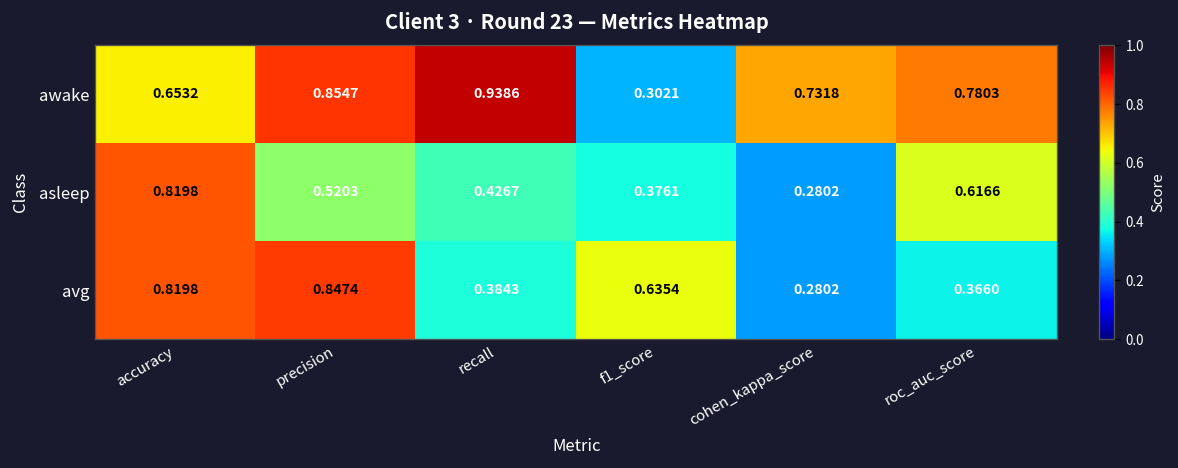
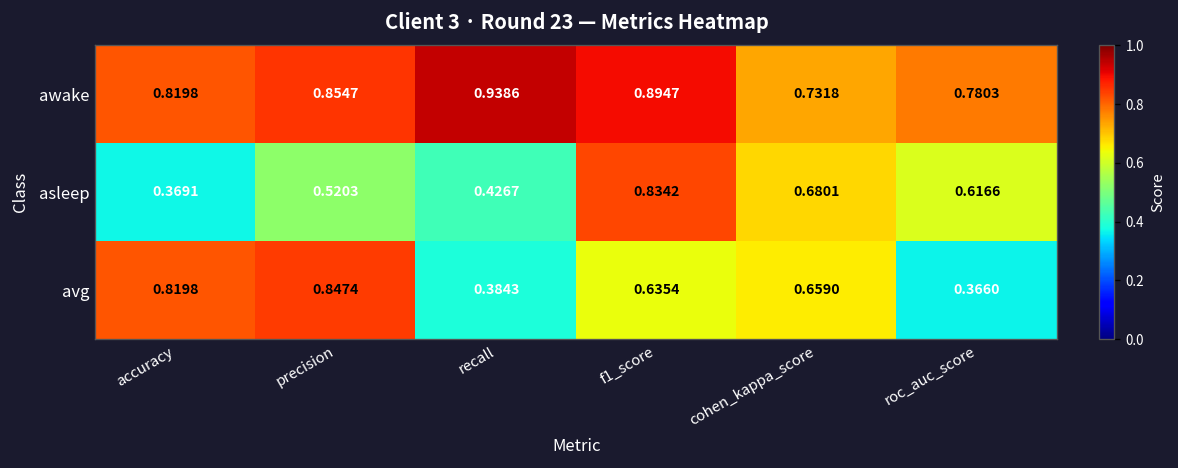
  {
    "awake": {
-     "accuracy": 0.6532,
+     "accuracy": 0.8198,
      "precision": 0.8547,
      "recall": 0.9386,
-     "f1_score": 0.3021,
+     "f1_score": 0.8947,
      "cohen_kappa_score": 0.7318,
      "roc_auc_score": 0.7803
    },
    "asleep": {
-     "accuracy": 0.8198,
+     "accuracy": 0.3691,
      "precision": 0.5203,
      "recall": 0.4267,
-     "f1_score": 0.3761,
-     "cohen_kappa_score": 0.2802,
+     "f1_score": 0.8342,
+     "cohen_kappa_score": 0.6801,
      "roc_auc_score": 0.6166
    },
    "avg": {
      "accuracy": 0.8198,
      "precision": 0.8474,
      "recall": 0.3843,
      "f1_score": 0.6354,
-     "cohen_kappa_score": 0.2802,
+     "cohen_kappa_score": 0.6590,
      "roc_auc_score": 0.3660
    }
  }
